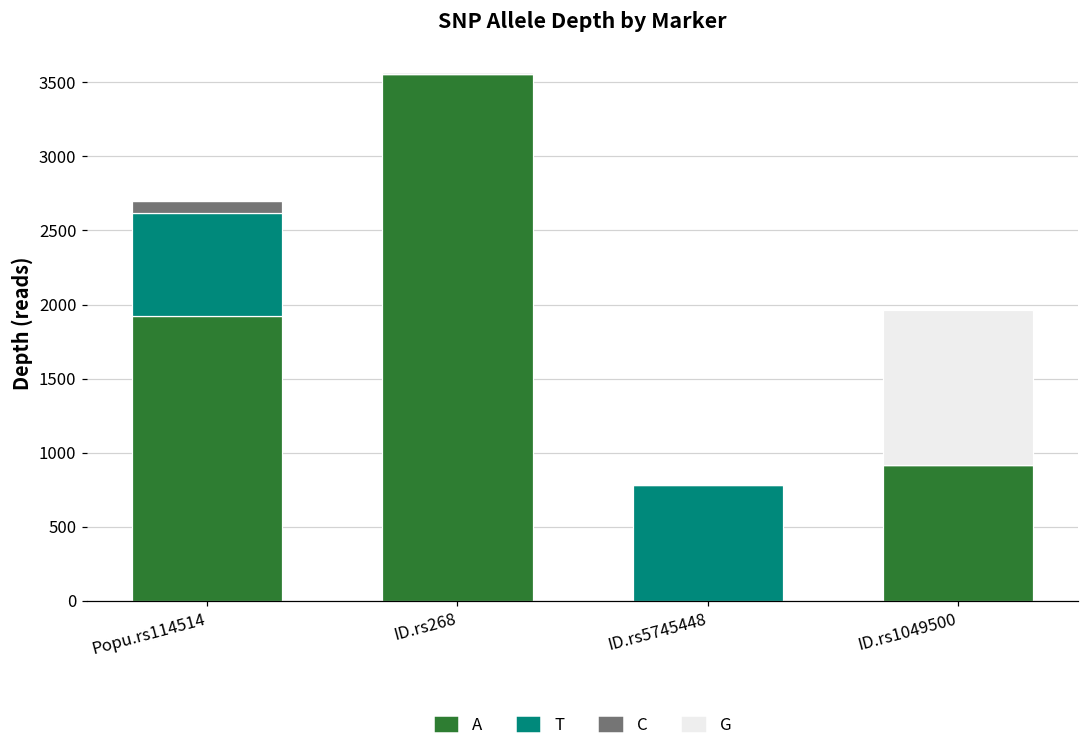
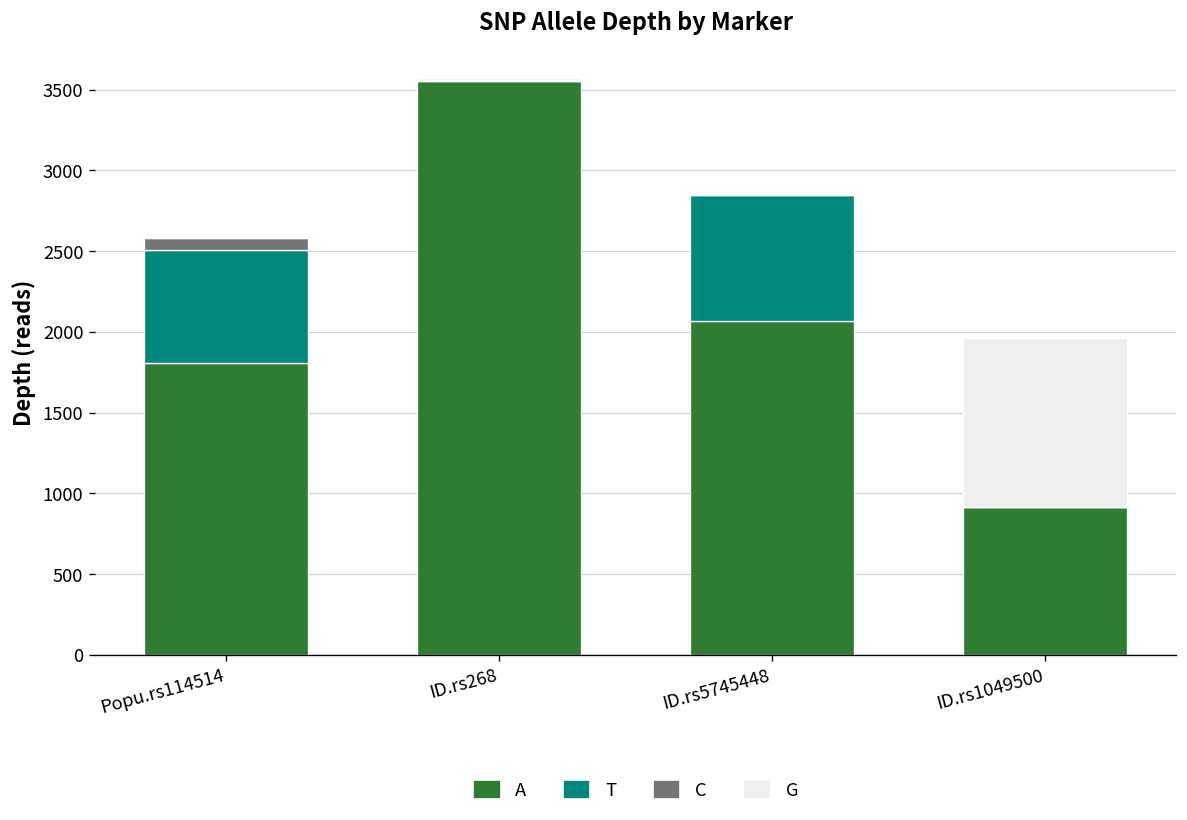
  {
    "A": {
-     "Popu.rs114514": 1920,
+     "Popu.rs114514": 1800,
      "ID.rs268": 3560,
-     "ID.rs5745448": 0,
+     "ID.rs5745448": 2070,
      "ID.rs1049500": 920
    },
    "T": {
      "Popu.rs114514": 700,
      "ID.rs5745448": 780,
      "ID.rs1049500": 0
    },
    "C": {
      "Popu.rs114514": 80,
      "ID.rs1049500": 0
    },
    "G": {
      "ID.rs5745448": 0,
      "ID.rs1049500": 1050
    }
  }
